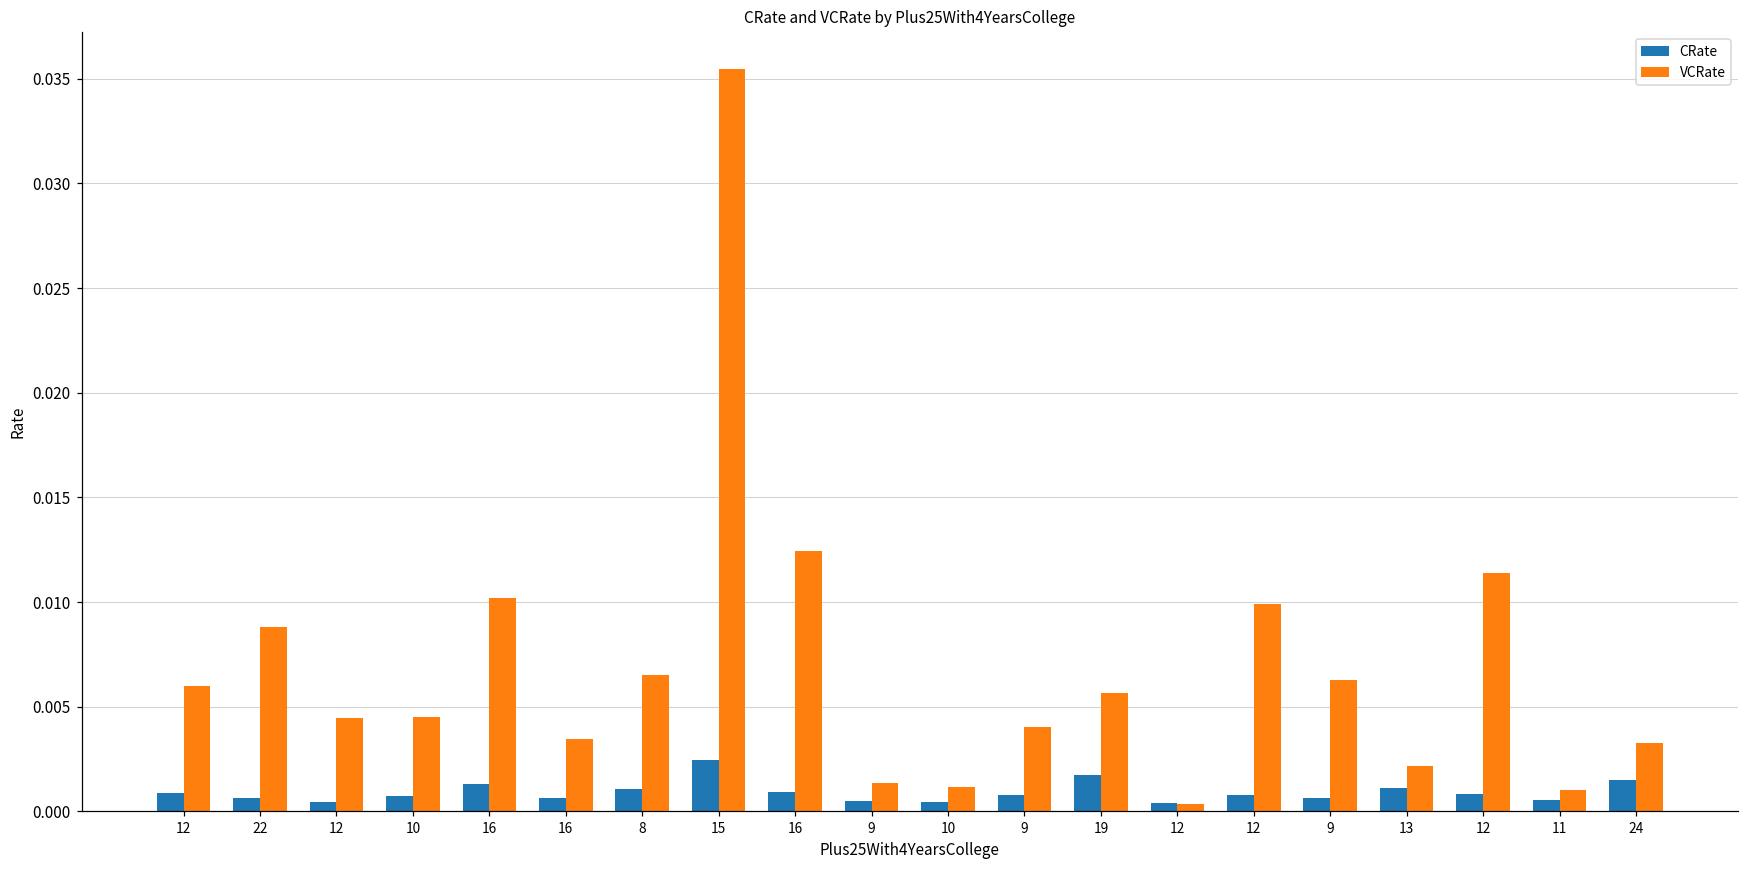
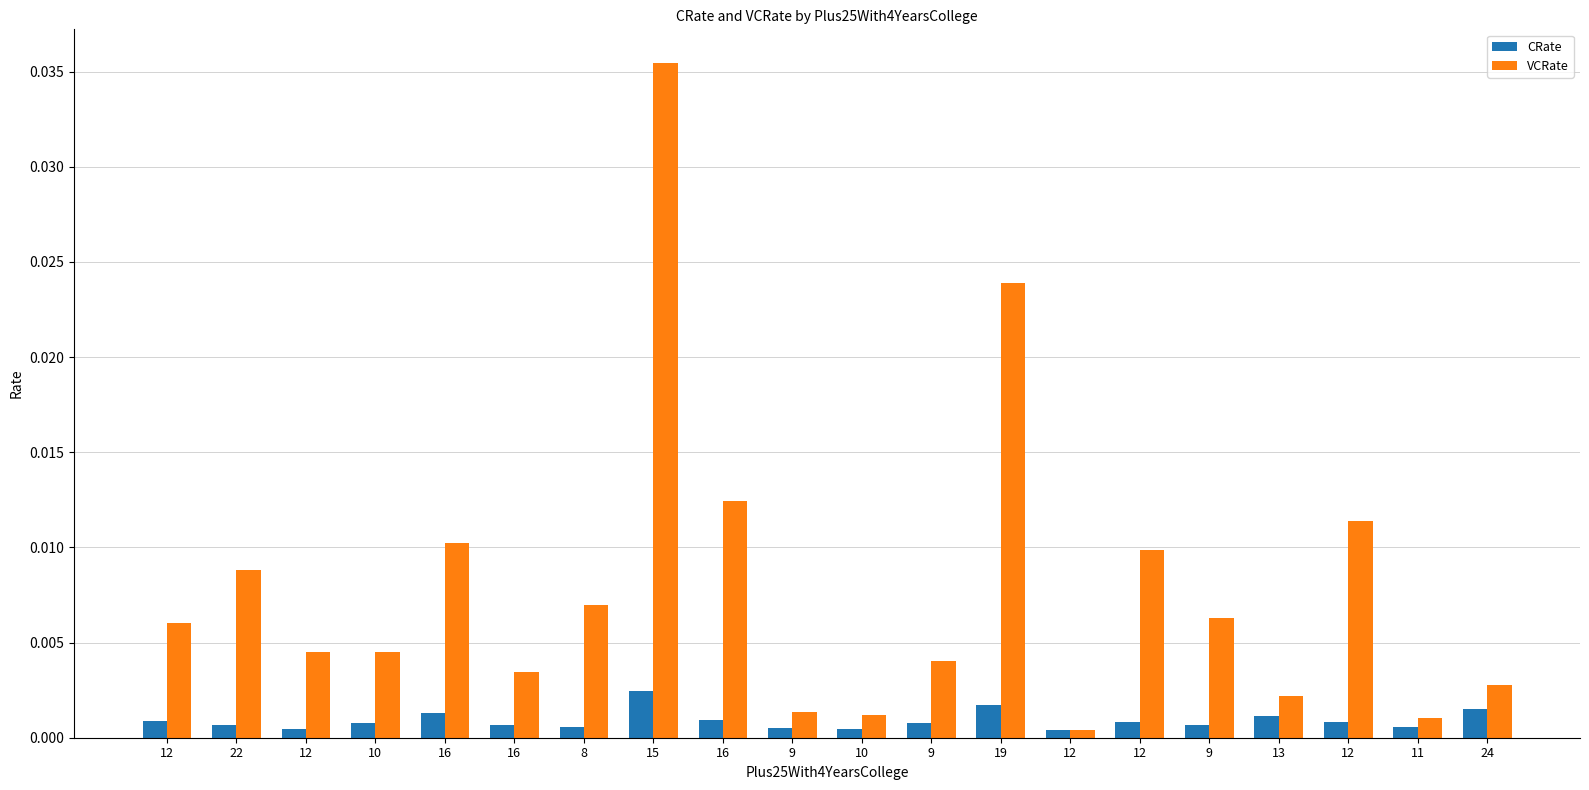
  {
    "CRate": {
      "22": 0.0007,
-     "8": 0.0011,
+     "8": 0.0005,
      "15": 0.0025,
      "19": 0.0017,
      "13": 0.0011,
      "11": 0.0005,
      "24": 0.0015
    },
    "VCRate": {
      "22": 0.0088,
-     "8": 0.0065,
+     "8": 0.0070,
      "15": 0.0355,
-     "19": 0.0057,
+     "19": 0.0239,
      "13": 0.0022,
      "11": 0.0010,
-     "24": 0.0033
+     "24": 0.0028
    }
  }
